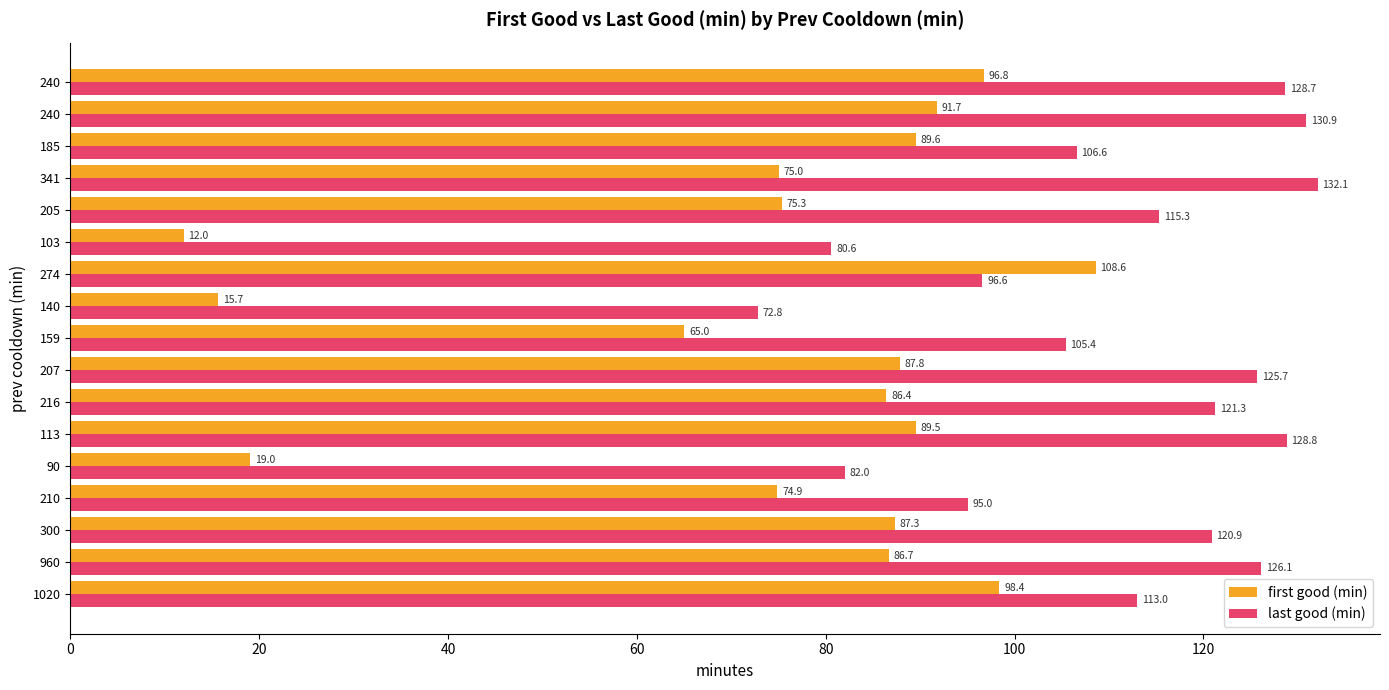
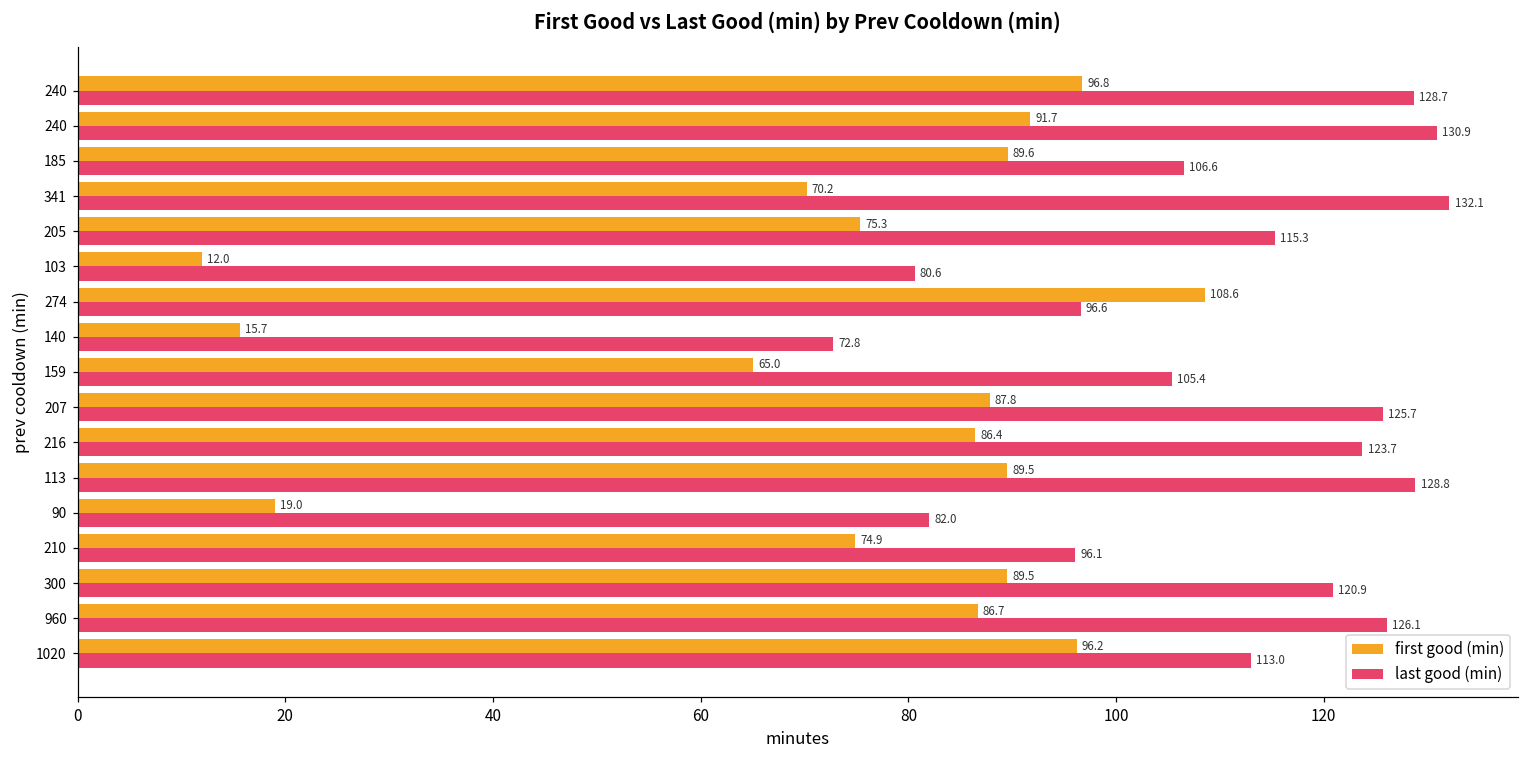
  {
    "first good (min)": {
      "185": 89.6,
-     "341": 75.0,
+     "341": 70.2,
      "205": 75.3,
      "103": 12.0,
      "274": 108.6,
      "140": 15.7,
      "159": 65.0,
      "207": 87.8,
      "216": 86.4,
      "113": 89.5,
      "90": 19.0,
      "210": 74.9,
-     "300": 87.3,
+     "300": 89.5,
      "960": 86.7,
-     "1020": 98.4
+     "1020": 96.2
    },
    "last good (min)": {
      "185": 106.6,
      "341": 132.1,
      "205": 115.3,
      "103": 80.6,
      "274": 96.6,
      "140": 72.8,
      "159": 105.4,
      "207": 125.7,
-     "216": 121.3,
+     "216": 123.7,
      "113": 128.8,
      "90": 82.0,
-     "210": 95.0,
+     "210": 96.1,
      "300": 120.9,
      "960": 126.1,
      "1020": 113.0
    }
  }
